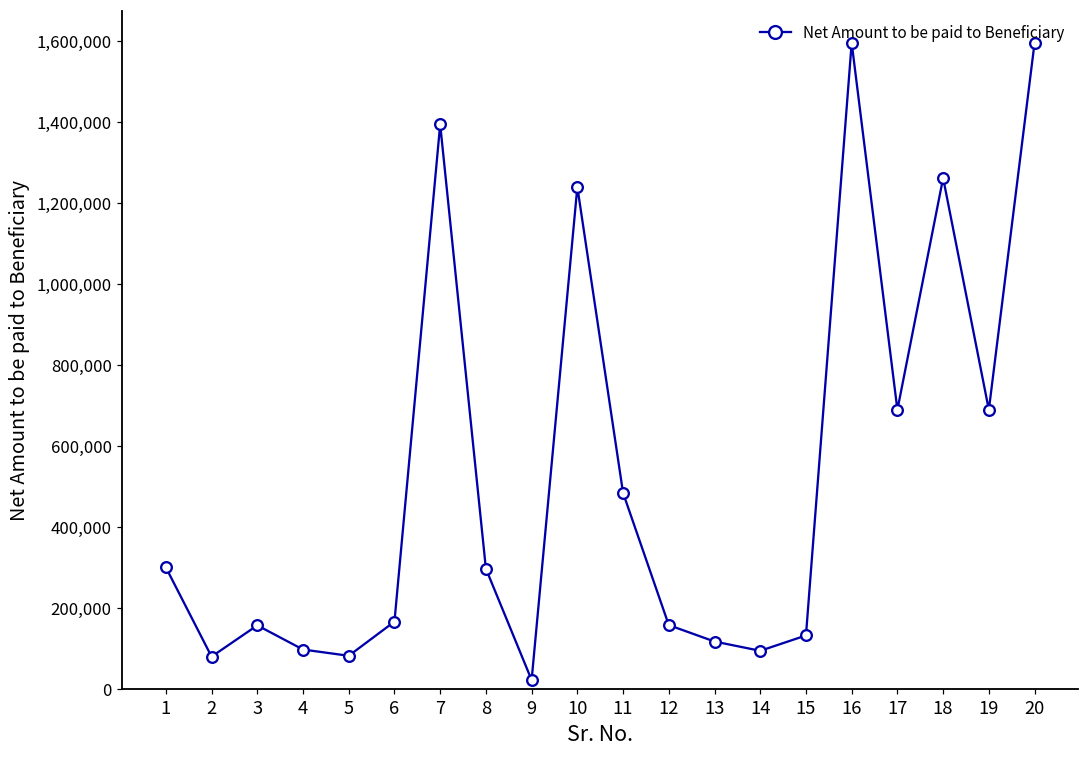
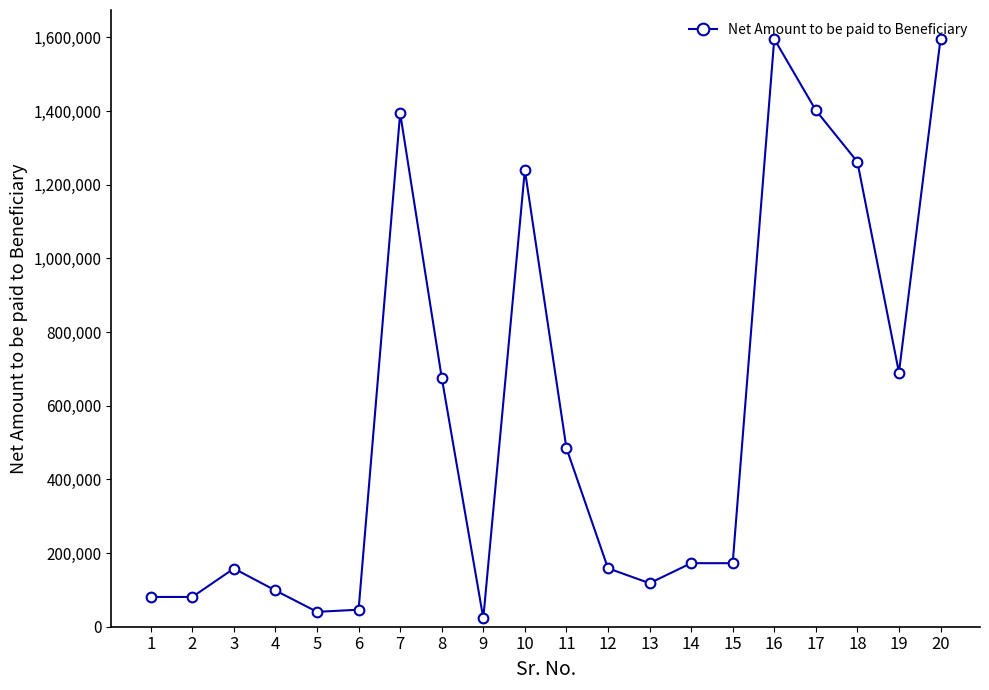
  {
-   "1": "300,000",
+   "1": "80,000",
    "2": "80,000",
    "3": "160,000",
    "4": "100,000",
-   "5": "80,000",
-   "6": "170,000",
+   "5": "40,000",
+   "6": "50,000",
    "7": "1,390,000",
-   "8": "300,000",
+   "8": "680,000",
    "9": "20,000",
    "10": "1,240,000",
    "11": "480,000",
    "12": "160,000",
    "13": "120,000",
-   "14": "100,000",
-   "15": "130,000",
+   "14": "170,000",
+   "15": "170,000",
    "16": "1,600,000",
-   "17": "690,000",
+   "17": "1,400,000",
    "18": "1,260,000",
    "19": "690,000",
    "20": "1,600,000"
  }
